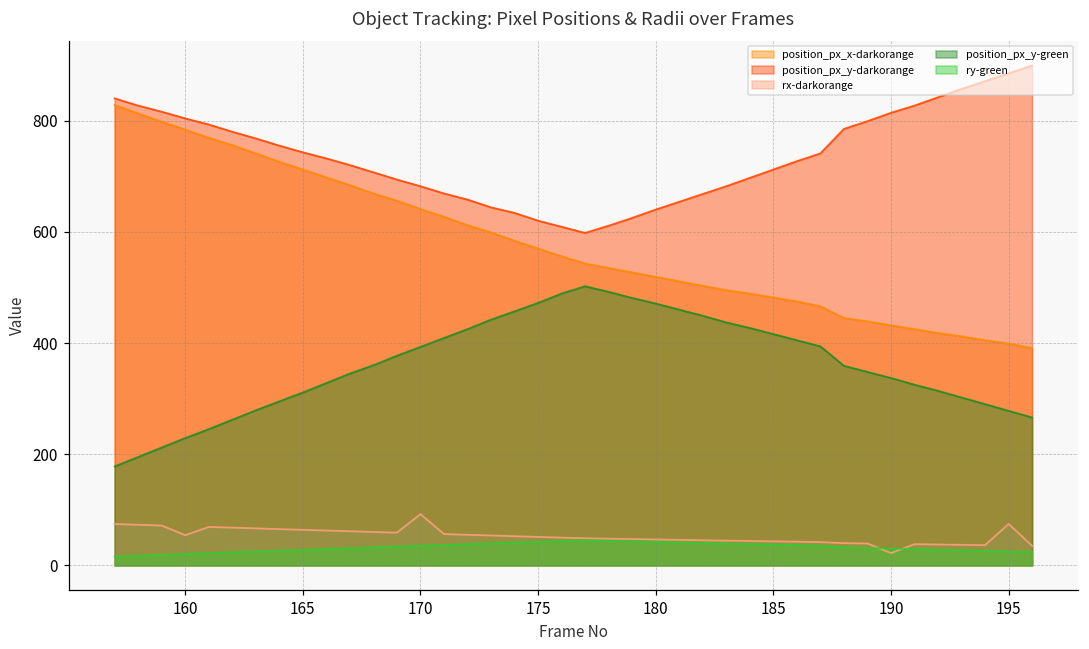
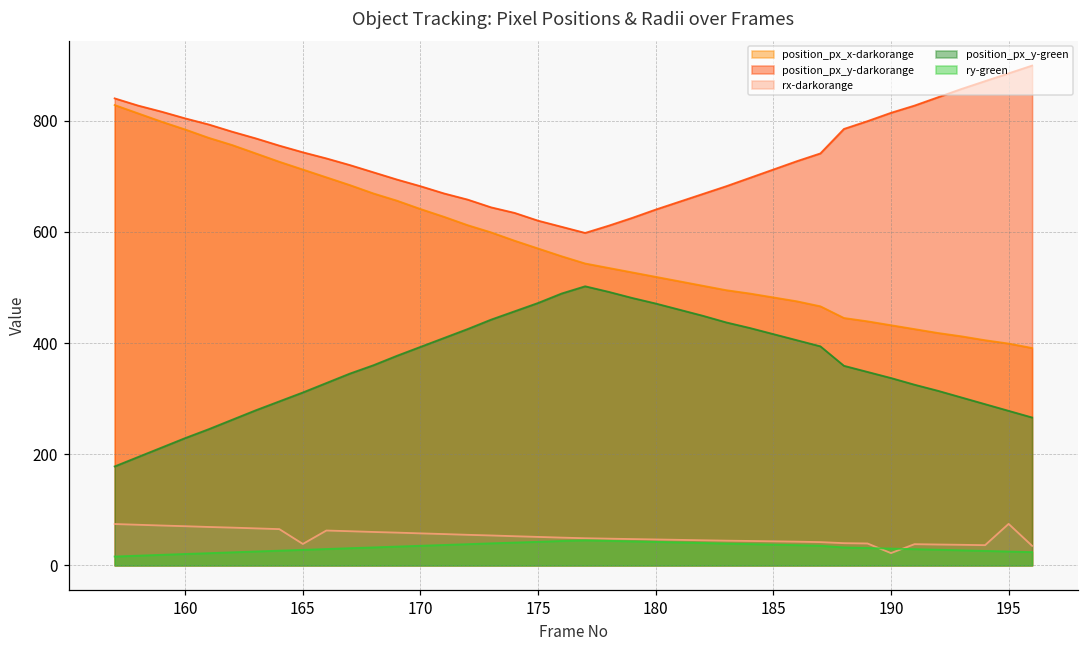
  {
    "rx-darkorange": {
-     "160": 50,
-     "165": 60,
-     "170": 90,
+     "160": 70,
+     "165": 40,
+     "170": 60,
      "175": 50,
      "185": 40,
      "190": 20,
      "195": 70
    }
  }
